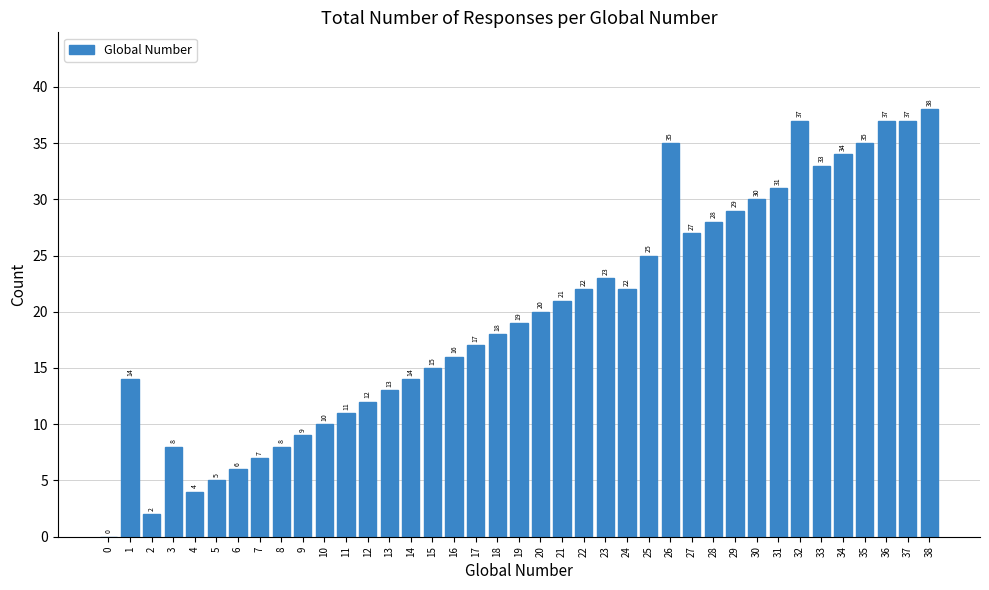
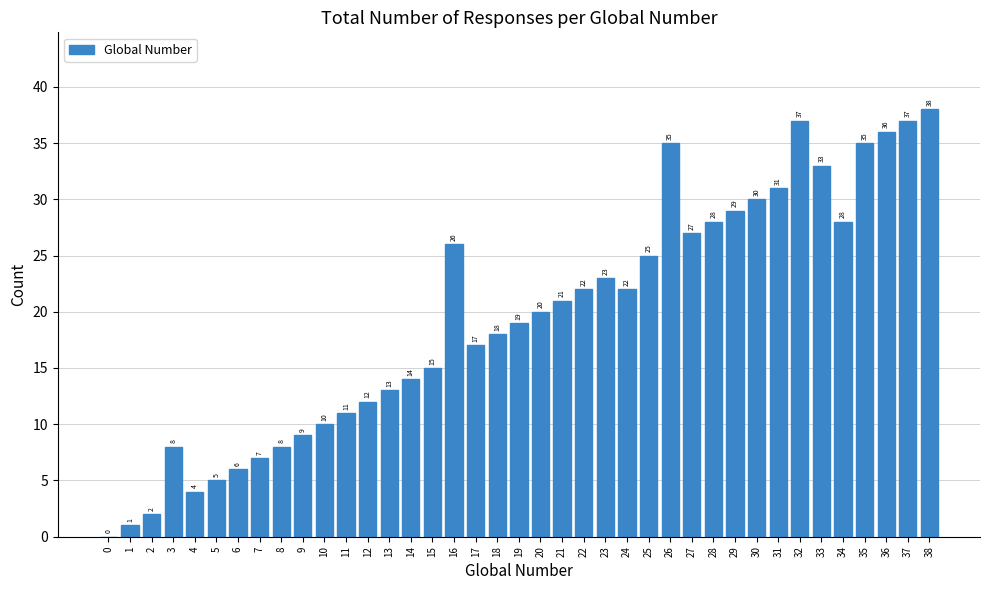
  {
    "0": 0,
-   "1": 14,
+   "1": 1,
    "2": 2,
    "3": 8,
    "4": 4,
    "5": 5,
    "6": 6,
    "7": 7,
    "8": 8,
    "9": 9,
    "10": 10,
    "11": 11,
    "12": 12,
    "13": 13,
    "14": 14,
    "15": 15,
-   "16": 16,
+   "16": 26,
    "17": 17,
    "18": 18,
    "19": 19,
    "20": 20,
    "21": 21,
    "22": 22,
    "23": 23,
    "24": 22,
    "25": 25,
    "26": 35,
    "27": 27,
    "28": 28,
    "29": 29,
    "30": 30,
    "31": 31,
    "32": 37,
    "33": 33,
-   "34": 34,
+   "34": 28,
    "35": 35,
-   "36": 37,
+   "36": 36,
    "37": 37,
    "38": 38
  }
